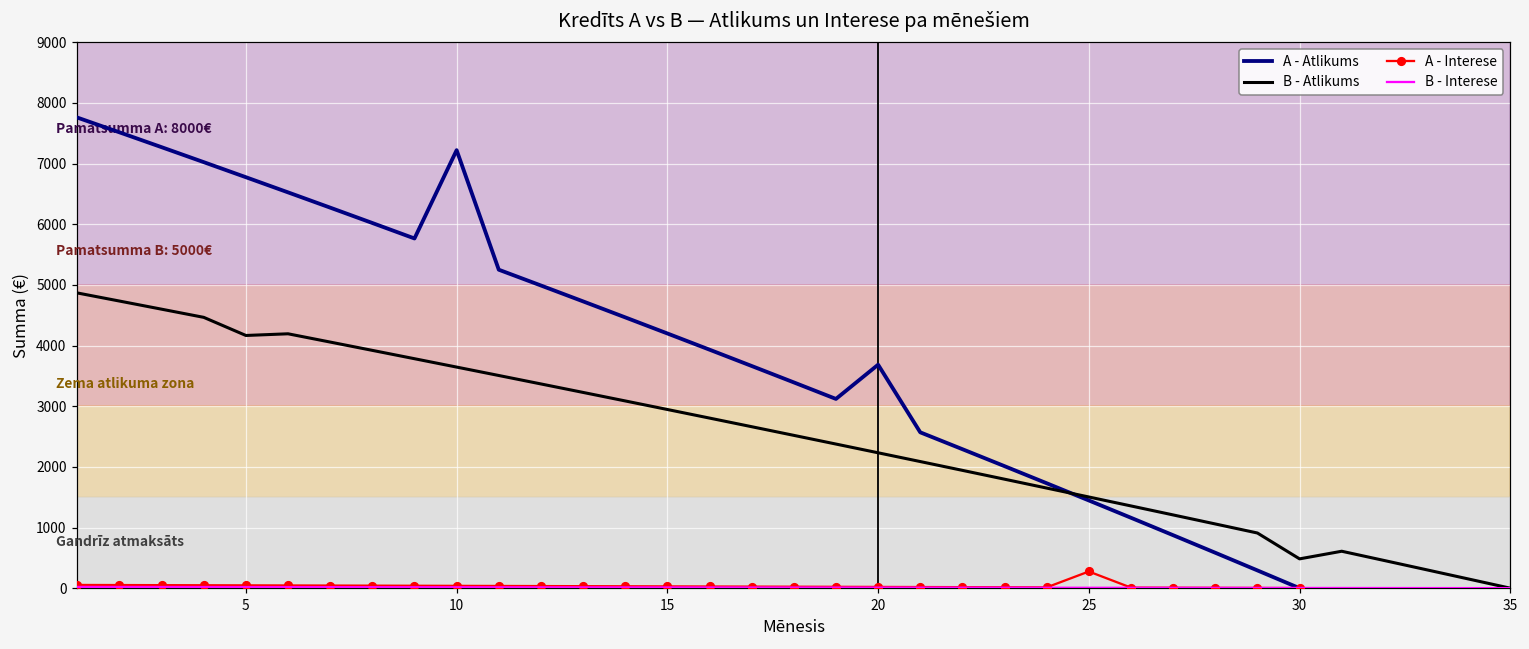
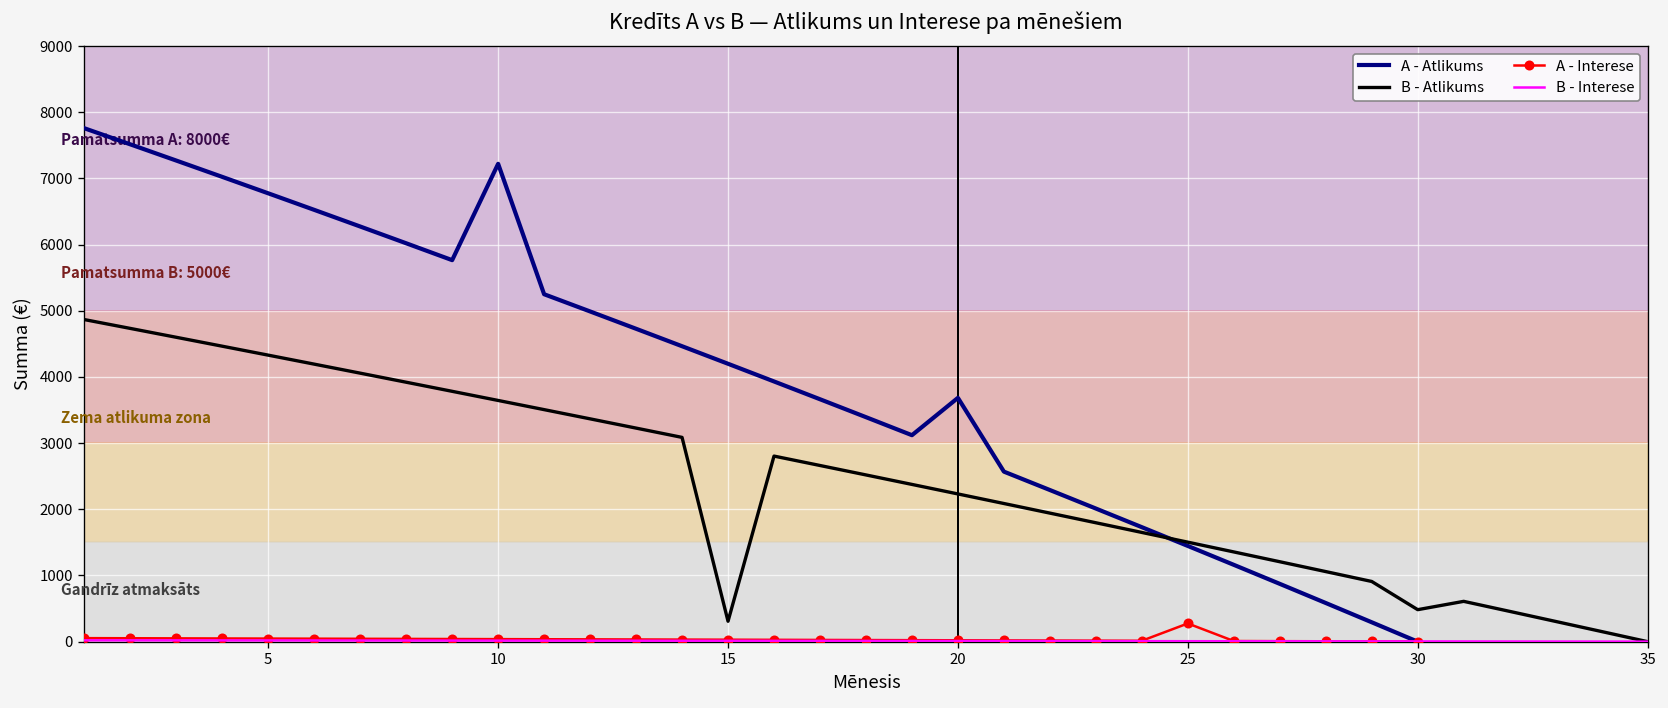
  {
    "A - Atlikums": {
      "5": 6800,
      "10": 7200,
      "15": 4200,
      "20": 3700,
      "25": 1400
    },
    "B - Atlikums": {
-     "5": 4200,
+     "5": 4300,
      "10": 3600,
-     "15": 2900,
+     "15": 300,
      "20": 2200,
      "25": 1500,
      "30": 500
    },
    "A - Interese": {
      "25": 300
    },
    "B - Interese": {
      "25": 0
    }
  }
